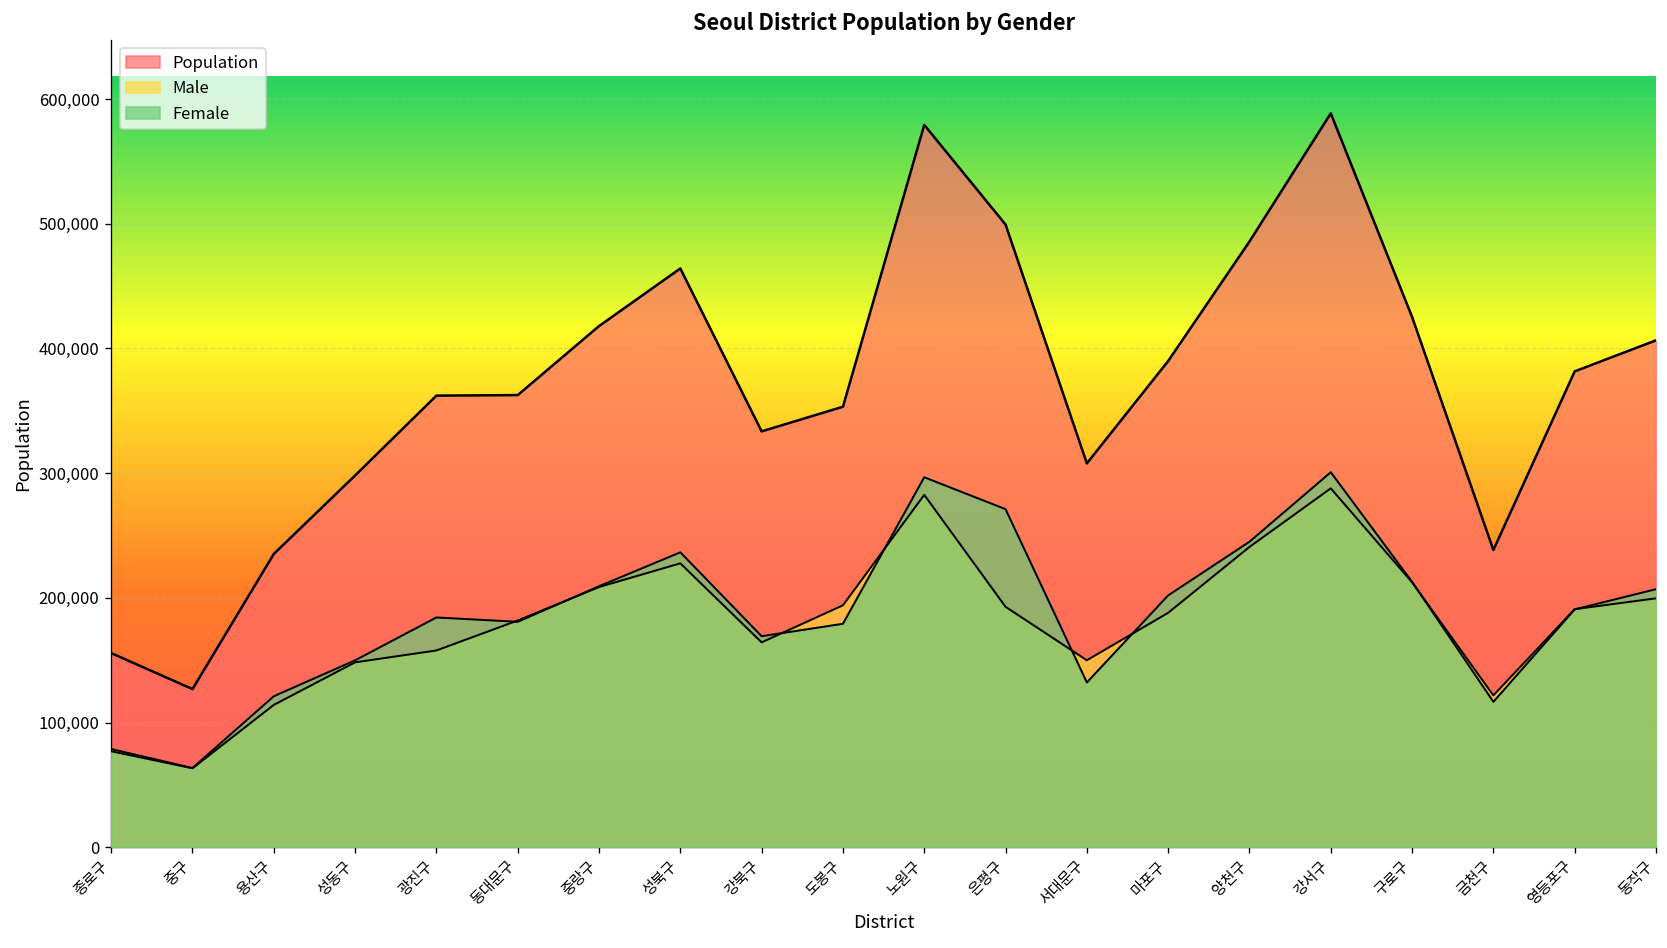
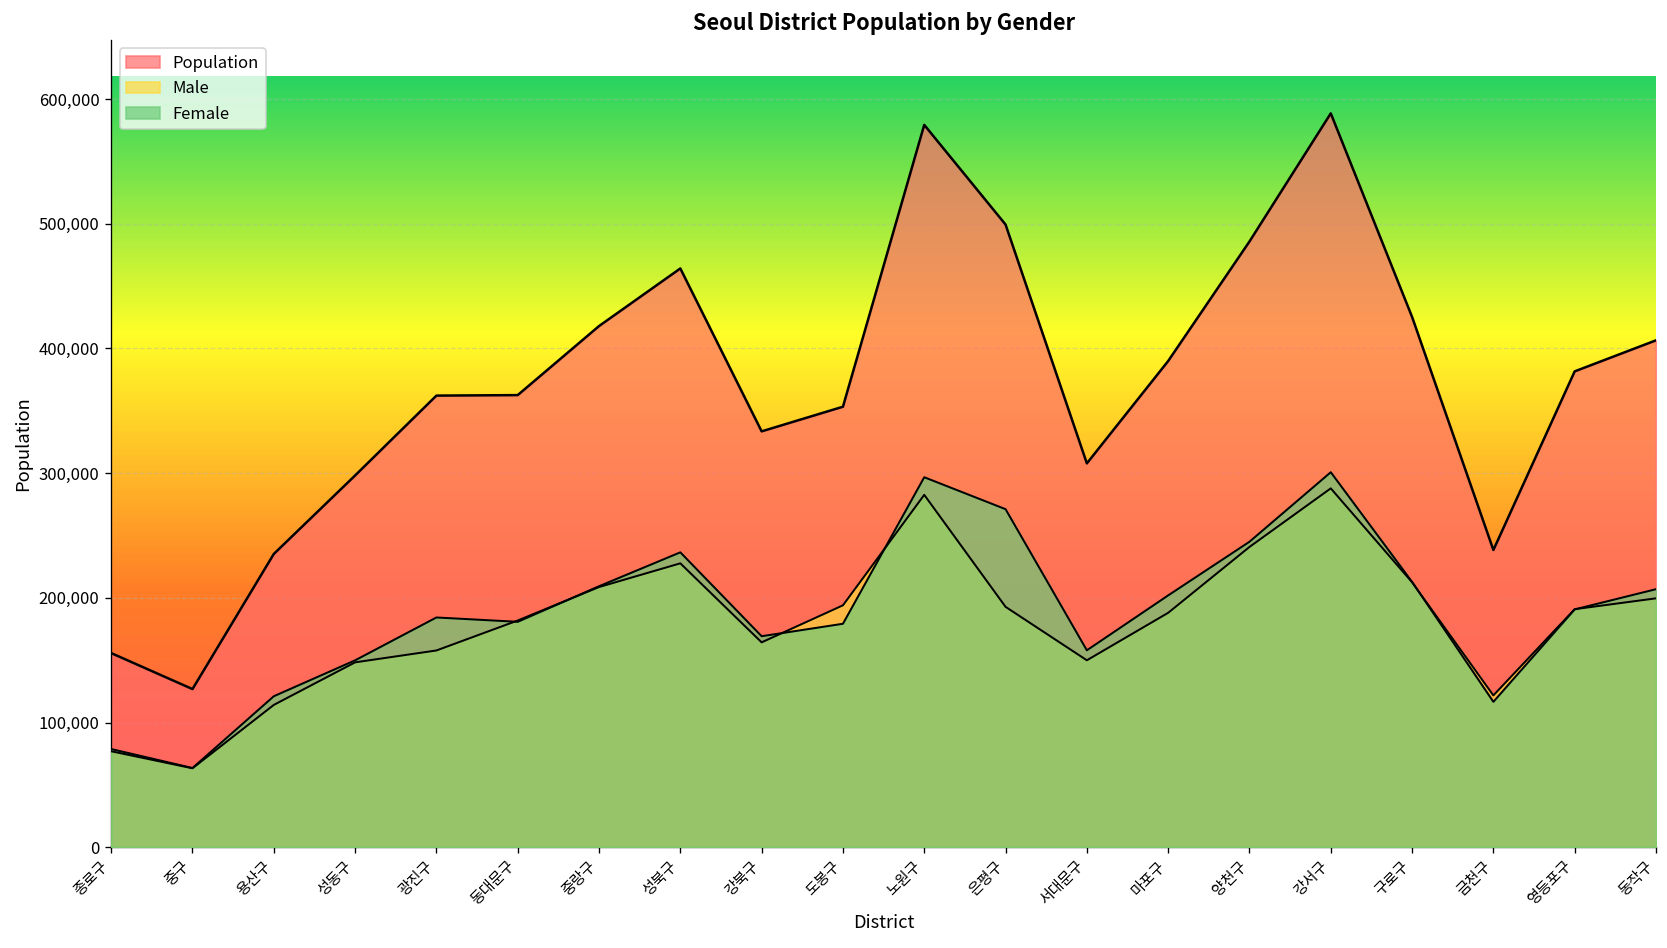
  {
    "Population": {
      "종로구": "156,000",
      "중구": "127,000",
      "용산구": "235,000",
      "성동구": "298,000",
      "광진구": "362,000",
      "동대문구": "363,000",
      "중랑구": "418,000",
      "성북구": "464,000",
      "강북구": "334,000",
      "도봉구": "353,000",
      "노원구": "579,000",
      "은평구": "499,000",
      "서대문구": "308,000",
      "마포구": "390,000",
      "양천구": "486,000",
      "강서구": "589,000",
      "구로구": "425,000",
      "금천구": "238,000",
      "영등포구": "382,000",
      "동작구": "407,000"
    },
    "Male": {
      "용산구": "114,000",
      "광진구": "158,000",
      "성북구": "228,000",
      "강북구": "164,000",
      "도봉구": "194,000",
      "노원구": "283,000",
      "은평구": "193,000",
      "서대문구": "150,000",
      "마포구": "188,000",
      "양천구": "241,000",
      "강서구": "288,000",
      "금천구": "122,000",
      "동작구": "200,000"
    },
    "Female": {
      "용산구": "121,000",
      "광진구": "184,000",
      "성북구": "237,000",
      "강북구": "169,000",
      "도봉구": "179,000",
      "노원구": "297,000",
      "은평구": "271,000",
-     "서대문구": "132,000",
+     "서대문구": "158,000",
      "마포구": "202,000",
      "양천구": "245,000",
      "강서구": "301,000",
      "금천구": "117,000",
      "동작구": "207,000"
    }
  }
